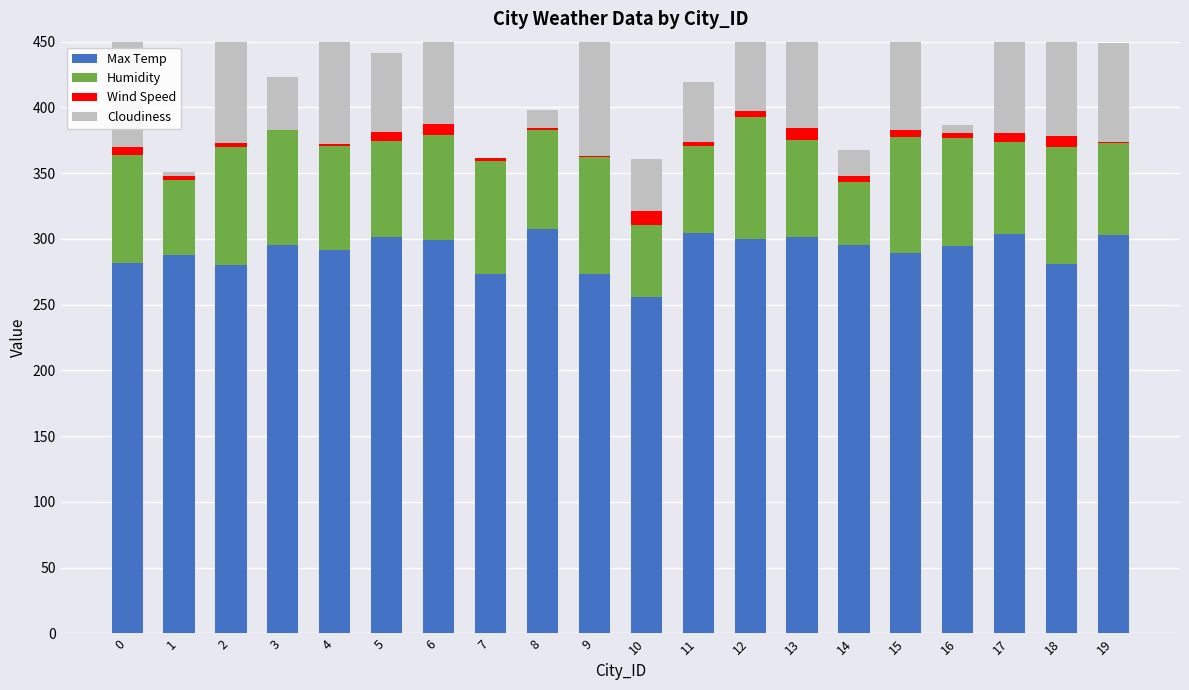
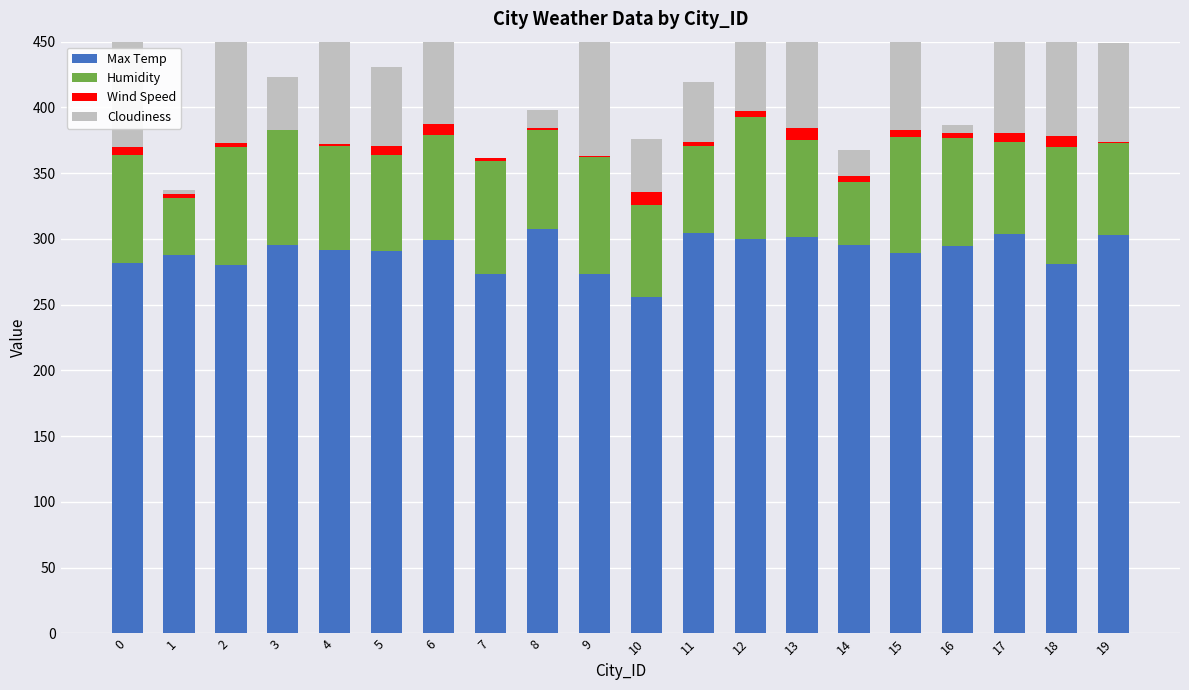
  {
    "Max Temp": {
      "0": 282,
      "1": 288,
      "2": 280,
      "3": 295,
      "4": 292,
-     "5": 301,
+     "5": 291,
      "6": 299,
      "7": 273,
      "8": 308,
      "9": 274,
      "10": 256,
      "11": 304,
      "12": 300,
      "13": 301,
      "14": 295,
      "15": 289,
      "16": 295,
      "17": 304,
      "18": 281,
      "19": 303
    },
    "Humidity": {
      "0": 82,
-     "1": 57,
+     "1": 43,
      "2": 90,
      "3": 88,
      "4": 79,
      "5": 73,
      "6": 80,
      "7": 86,
      "8": 75,
      "9": 89,
-     "10": 55,
+     "10": 70,
      "11": 66,
      "12": 93,
      "13": 74,
      "14": 48,
      "15": 88,
      "16": 82,
      "17": 70,
      "18": 89,
      "19": 70
    },
    "Wind Speed": {
      "0": 6,
      "1": 3,
      "2": 3,
      "3": 0,
      "5": 7,
      "6": 8,
      "7": 3,
      "10": 10,
      "11": 3,
      "12": 4,
      "13": 9,
      "14": 4,
      "15": 5,
      "16": 4,
      "17": 7,
      "18": 8
    },
    "Cloudiness": {
      "1": 3,
      "3": 40,
      "5": 60,
      "7": 0,
      "8": 14,
      "10": 40,
      "11": 46,
      "14": 20,
      "16": 6,
      "19": 75
    }
  }
